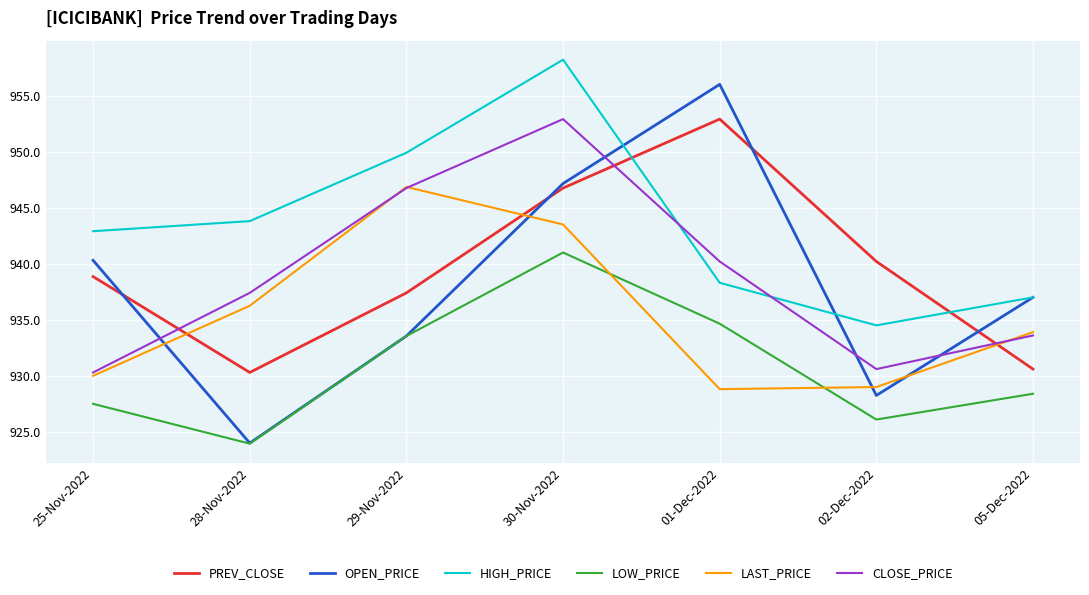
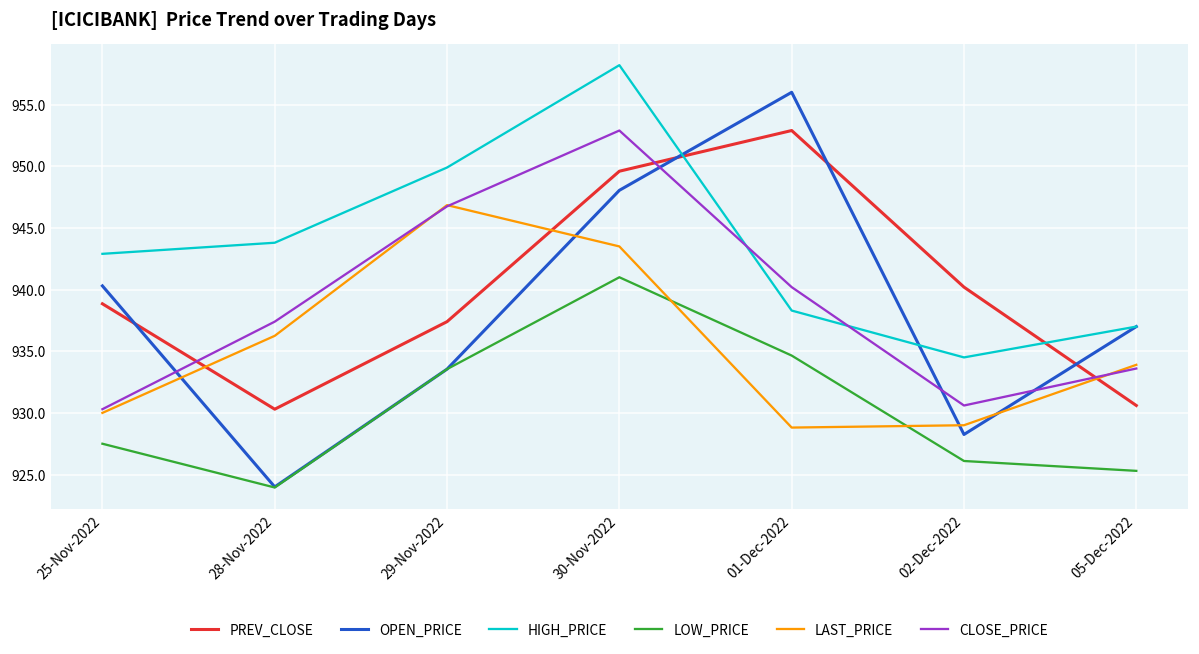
  {
    "PREV_CLOSE": {
      "25-Nov-2022": 938.9,
      "28-Nov-2022": 930.3,
      "29-Nov-2022": 937.4,
-     "30-Nov-2022": 946.8,
+     "30-Nov-2022": 949.6,
      "01-Dec-2022": 952.9,
      "02-Dec-2022": 940.2,
      "05-Dec-2022": 930.6
    },
    "OPEN_PRICE": {
      "25-Nov-2022": 940.3,
-     "30-Nov-2022": 947.2,
+     "30-Nov-2022": 948.1,
      "01-Dec-2022": 956.0,
      "02-Dec-2022": 928.3
    },
    "HIGH_PRICE": {
      "25-Nov-2022": 942.9,
      "28-Nov-2022": 943.8,
      "29-Nov-2022": 949.9,
      "30-Nov-2022": 958.2,
      "01-Dec-2022": 938.3,
      "02-Dec-2022": 934.5
    },
    "LOW_PRICE": {
      "25-Nov-2022": 927.5,
      "30-Nov-2022": 941.0,
      "01-Dec-2022": 934.7,
      "02-Dec-2022": 926.1,
-     "05-Dec-2022": 928.4
+     "05-Dec-2022": 925.3
    },
    "LAST_PRICE": {
      "25-Nov-2022": 930.0,
      "28-Nov-2022": 936.3,
      "30-Nov-2022": 943.5,
      "01-Dec-2022": 928.8,
      "02-Dec-2022": 929.0,
      "05-Dec-2022": 933.9
    },
    "CLOSE_PRICE": {
      "25-Nov-2022": 930.3,
      "28-Nov-2022": 937.4,
      "30-Nov-2022": 952.9,
      "01-Dec-2022": 940.2,
      "02-Dec-2022": 930.6,
      "05-Dec-2022": 933.6
    }
  }
